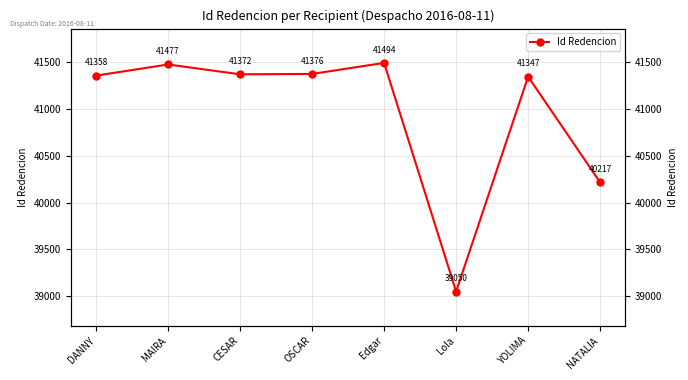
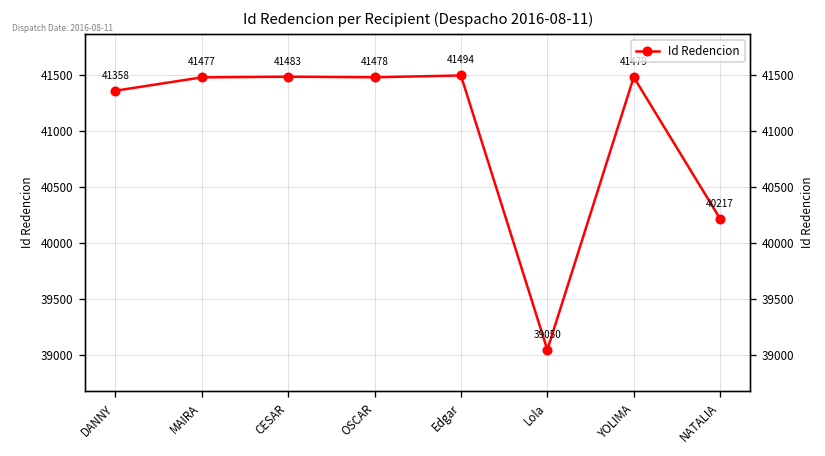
  {
    "DANNY": 41358,
    "MAIRA": 41477,
-   "CESAR": 41372,
-   "OSCAR": 41376,
+   "CESAR": 41483,
+   "OSCAR": 41478,
    "Edgar": 41494,
    "Lola": 39050,
-   "YOLIMA": 41300,
+   "YOLIMA": 41500,
    "NATALIA": 40217
  }
